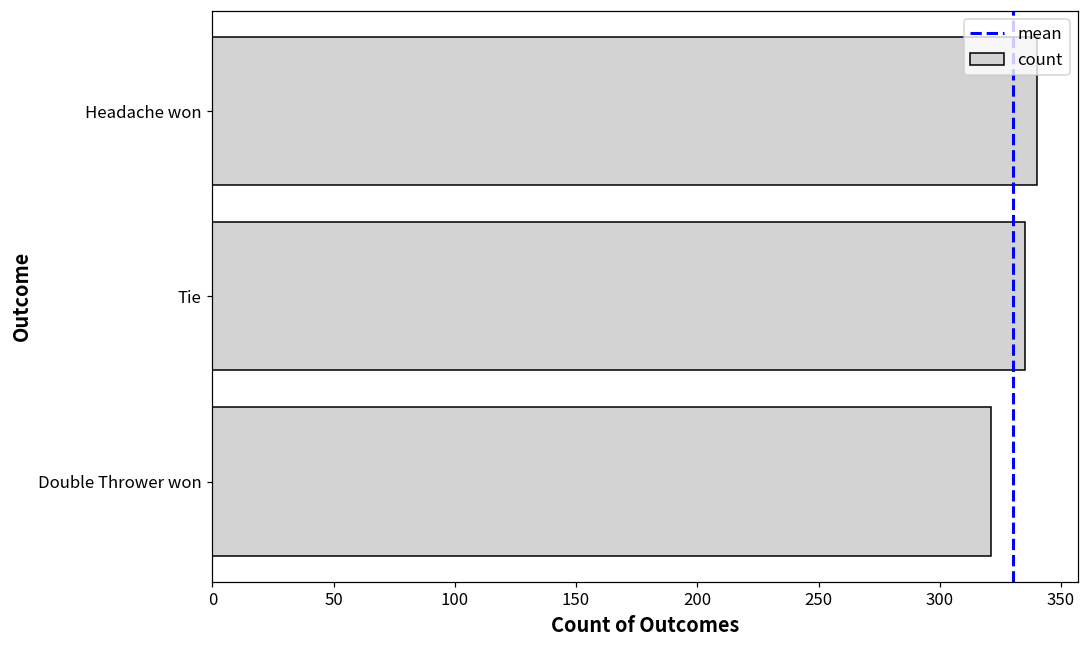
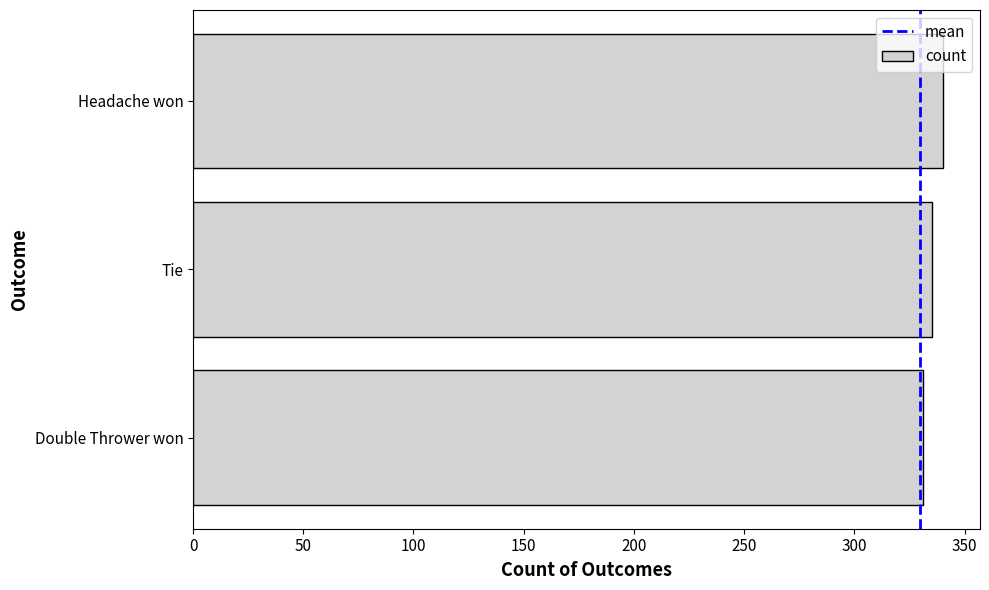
  {
    "Headache won": 340,
    "Tie": 335,
-   "Double Thrower won": 321
+   "Double Thrower won": 331
  }
